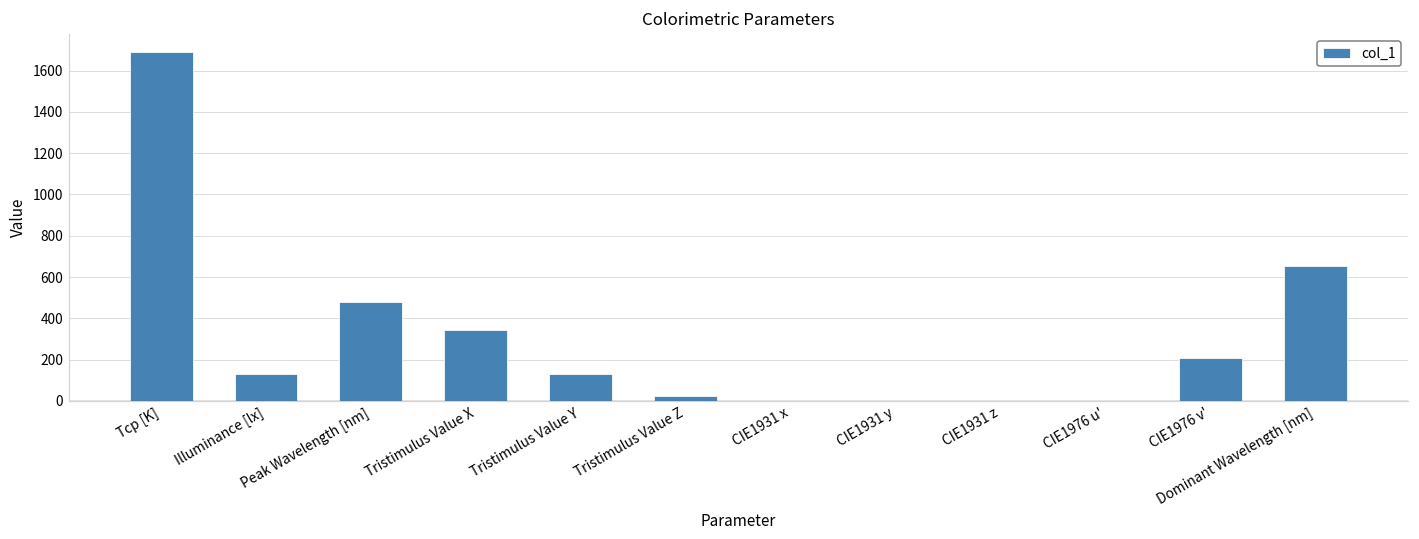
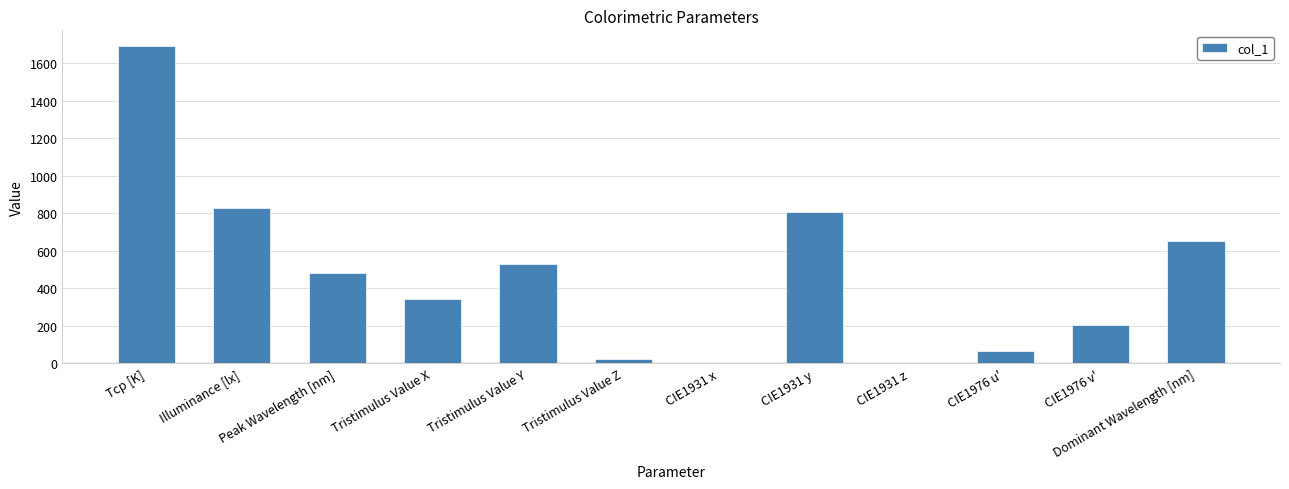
  {
    "Tcp [K]": 1690,
-   "Illuminance [lx]": 130,
+   "Illuminance [lx]": 830,
    "Peak Wavelength [nm]": 480,
    "Tristimulus Value X": 340,
-   "Tristimulus Value Y": 130,
+   "Tristimulus Value Y": 530,
    "Tristimulus Value Z": 20,
-   "CIE1931 y": 0,
-   "CIE1976 u'": 0,
+   "CIE1931 y": 810,
+   "CIE1976 u'": 70,
    "CIE1976 v'": 210,
    "Dominant Wavelength [nm]": 650
  }
